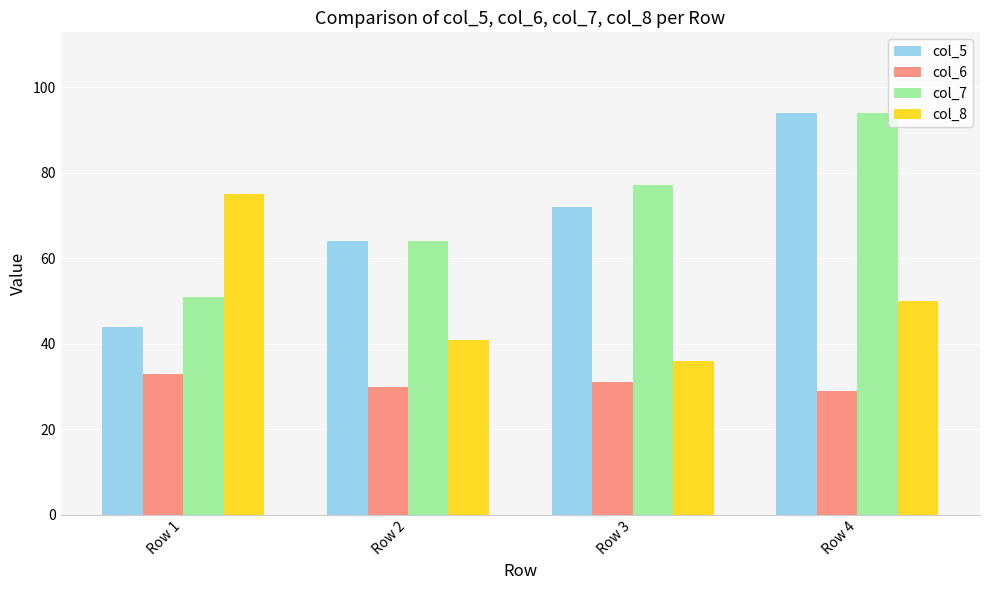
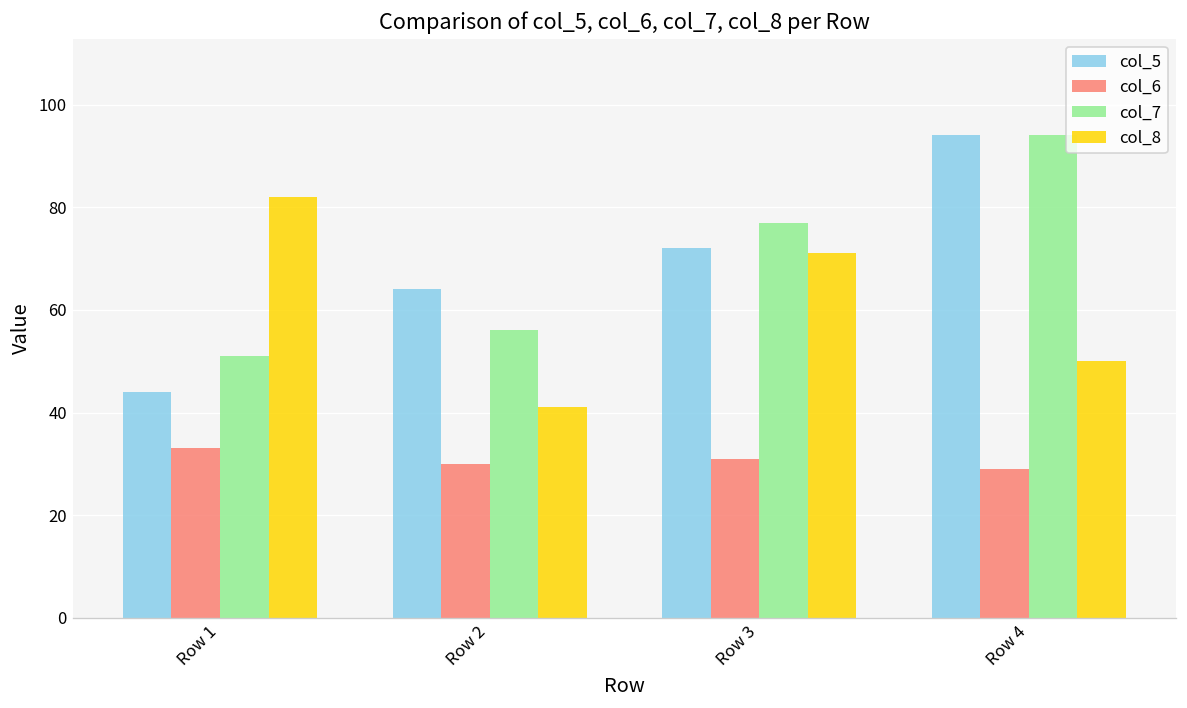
  {
    "col_5": {
      "Row 1": 44,
      "Row 2": 64,
      "Row 3": 72,
      "Row 4": 94
    },
    "col_6": {
      "Row 1": 33,
      "Row 2": 30,
      "Row 3": 31,
      "Row 4": 29
    },
    "col_7": {
      "Row 1": 51,
-     "Row 2": 64,
+     "Row 2": 56,
      "Row 3": 77,
      "Row 4": 94
    },
    "col_8": {
-     "Row 1": 75,
+     "Row 1": 82,
      "Row 2": 41,
-     "Row 3": 36,
+     "Row 3": 71,
      "Row 4": 50
    }
  }
